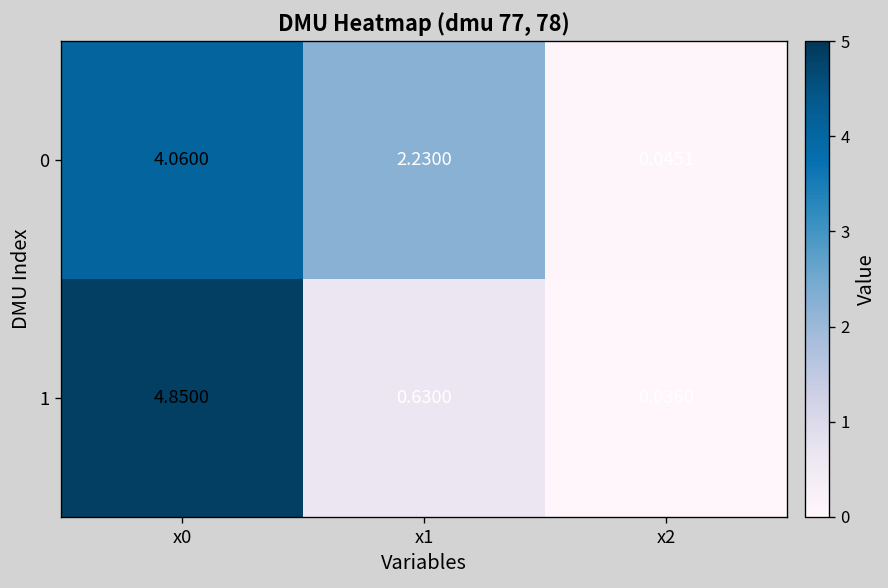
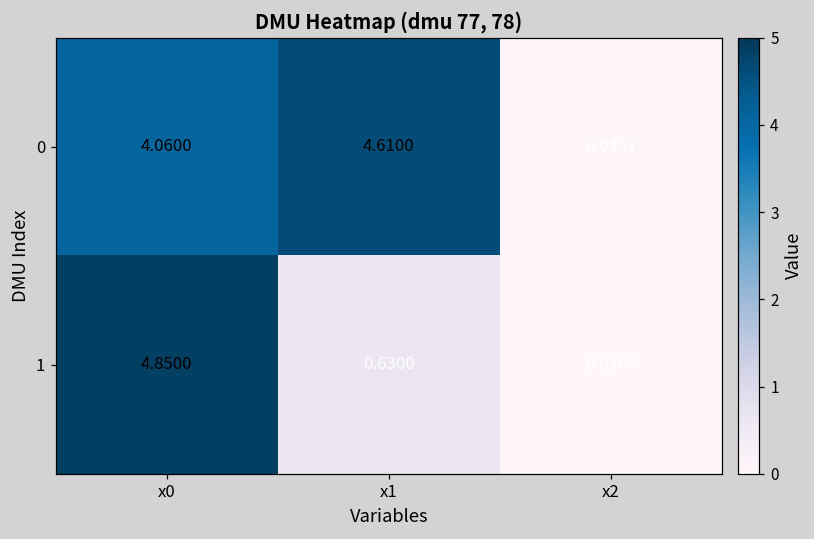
  {
    "0": {
      "x0": 4.0600,
-     "x1": 2.2300
+     "x1": 4.6100
    },
    "1": {
      "x0": 4.8500
    }
  }
